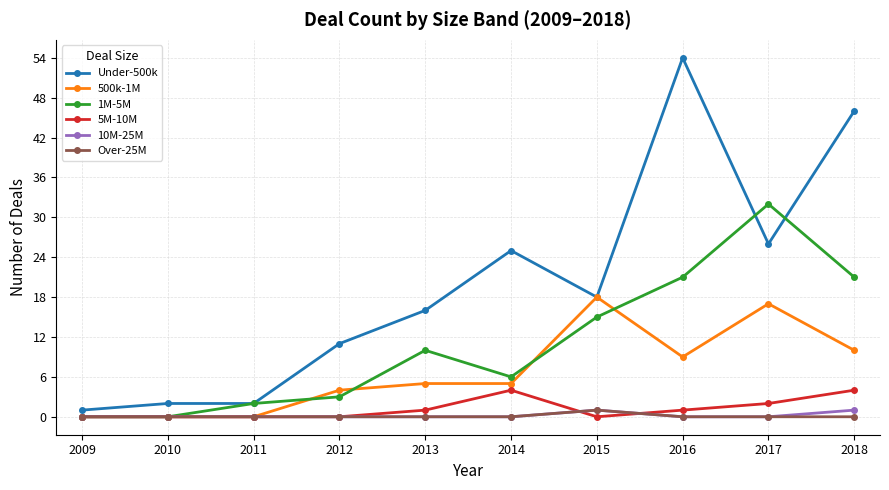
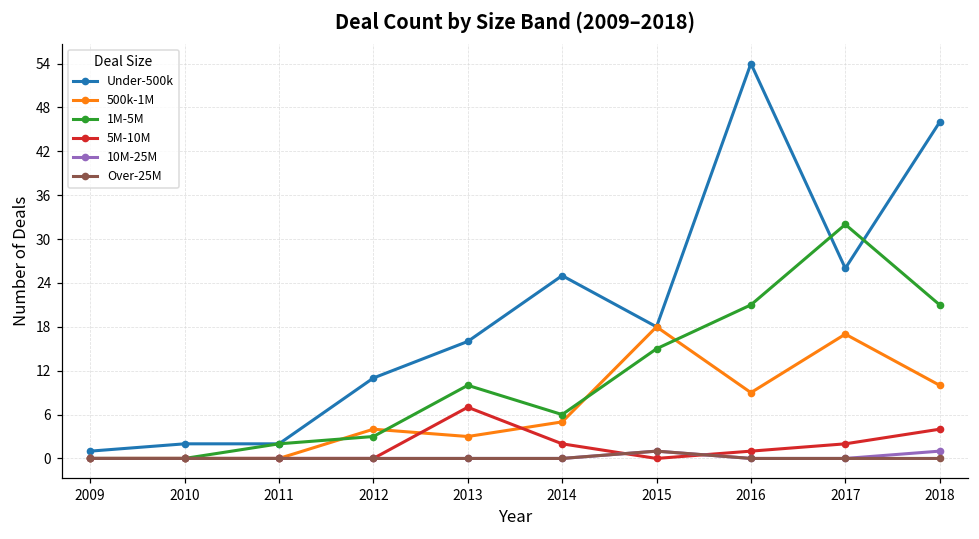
  {
    "Under-500k": {
      "2009": 1,
      "2010": 2,
      "2012": 11,
      "2013": 16,
      "2014": 25,
      "2016": 54,
      "2017": 26,
      "2018": 46
    },
    "500k-1M": {
      "2012": 4,
-     "2013": 5,
+     "2013": 3,
      "2014": 5,
      "2016": 9,
      "2017": 17,
      "2018": 10
    },
    "1M-5M": {
      "2012": 3,
      "2013": 10,
      "2014": 6,
      "2015": 15,
      "2016": 21,
      "2017": 32,
      "2018": 21
    },
    "5M-10M": {
-     "2013": 1,
-     "2014": 4,
+     "2013": 7,
+     "2014": 2,
      "2015": 0,
      "2016": 1,
      "2017": 2,
      "2018": 4
    },
    "10M-25M": {
      "2018": 1
    },
    "Over-25M": {
      "2018": 0
    }
  }
